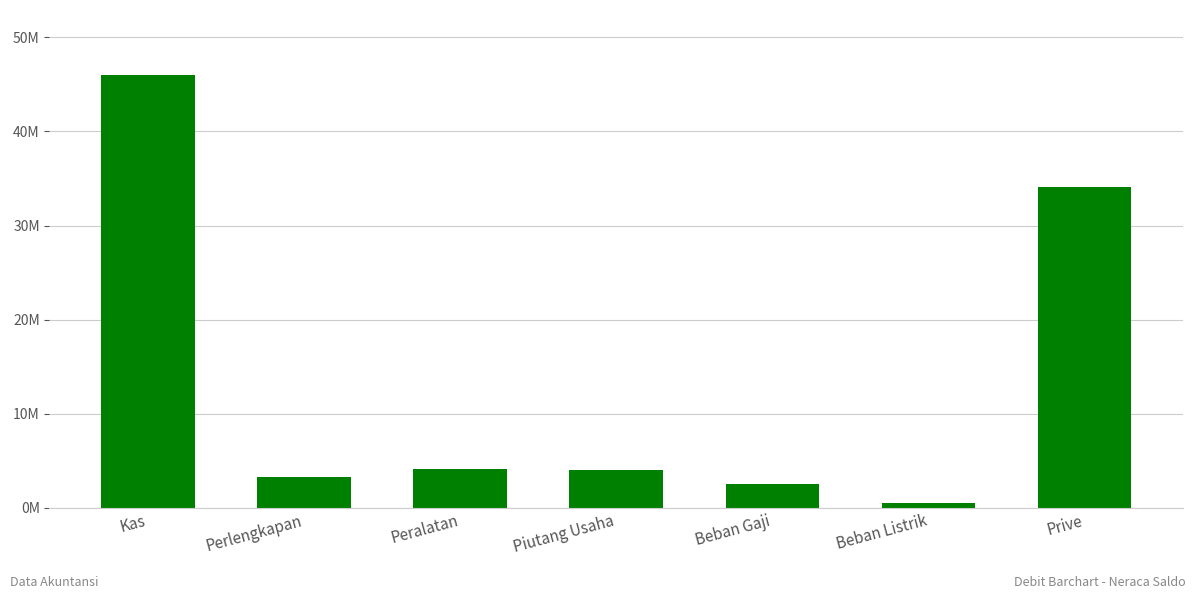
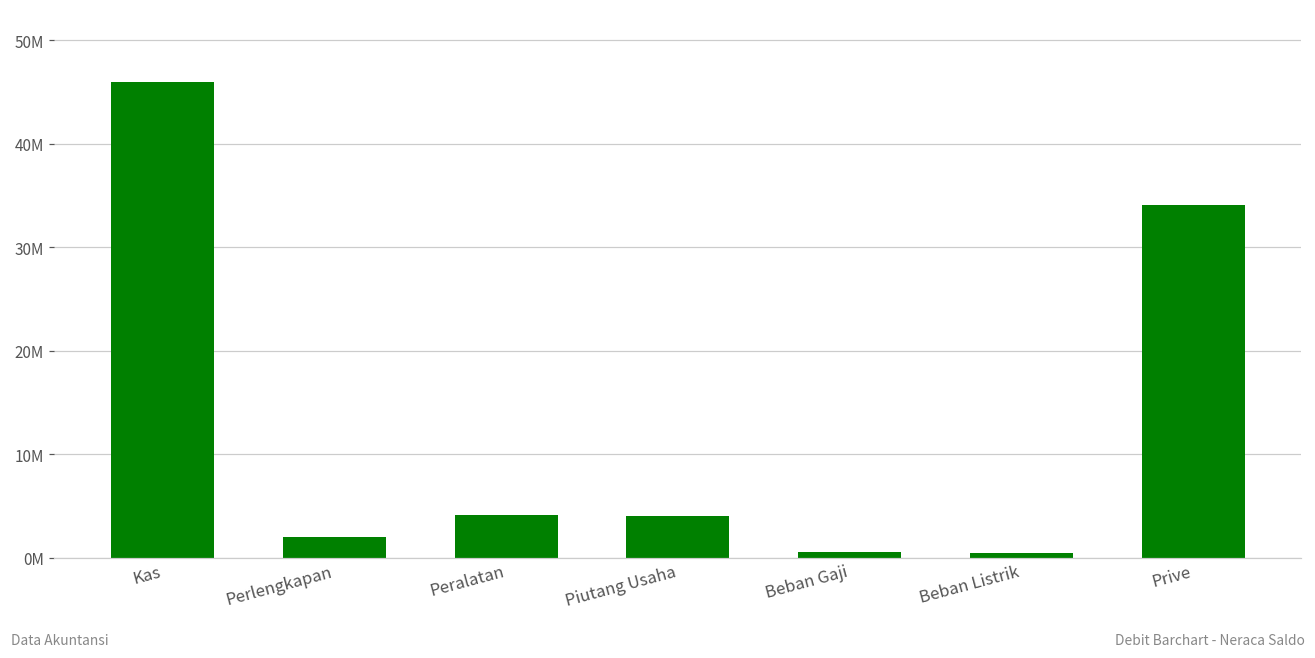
  {
    "Kas": 46000000,
-   "Perlengkapan": 3000000,
+   "Perlengkapan": 2000000,
    "Peralatan": 4000000,
    "Piutang Usaha": 4000000,
-   "Beban Gaji": 3000000,
+   "Beban Gaji": 1000000,
    "Beban Listrik": 1000000,
    "Prive": 34000000
  }
